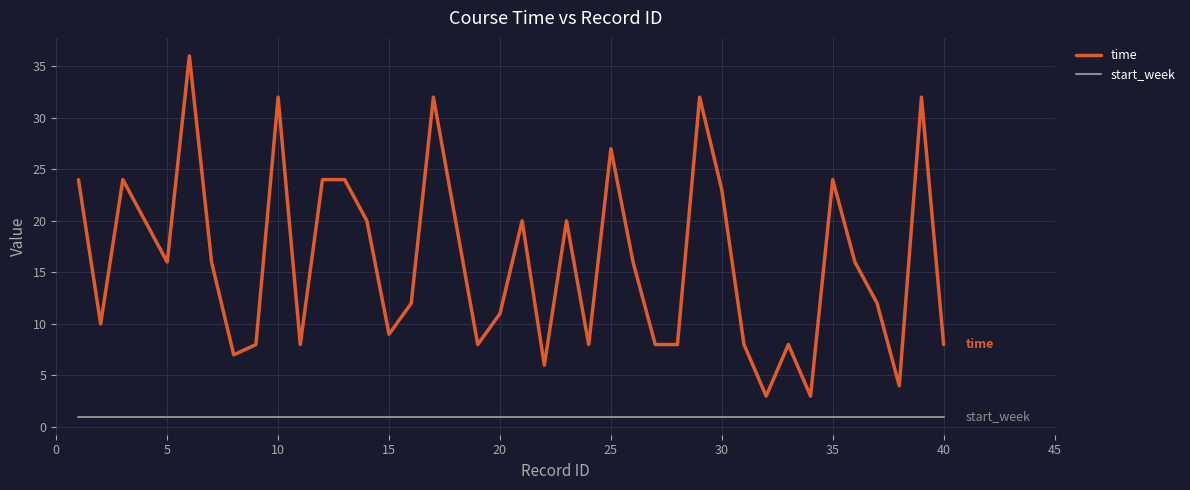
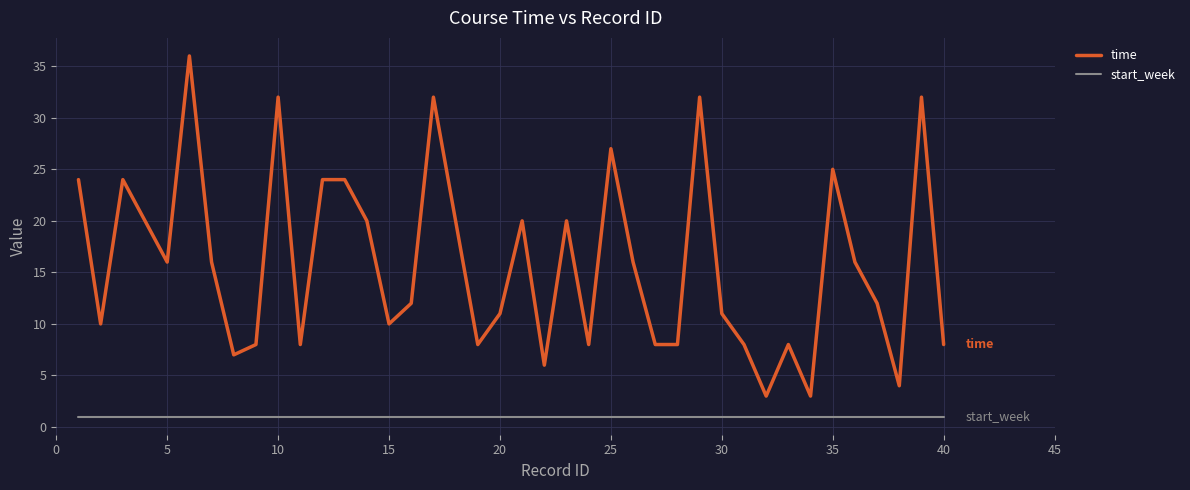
  {
    "time": {
      "5": 16,
      "10": 32,
-     "15": 9,
+     "15": 10,
      "20": 11,
      "25": 27,
-     "30": 23,
-     "35": 24,
+     "30": 11,
+     "35": 25,
      "40": 8
    },
    "start_week": {
      "5": 1,
      "10": 1,
      "15": 1,
      "20": 1,
      "25": 1,
      "30": 1,
      "35": 1,
      "40": 1
    }
  }
